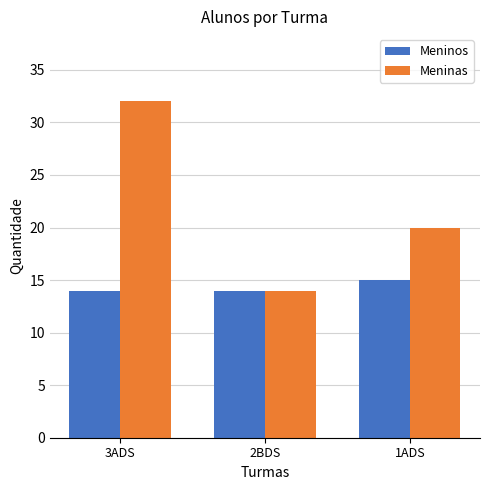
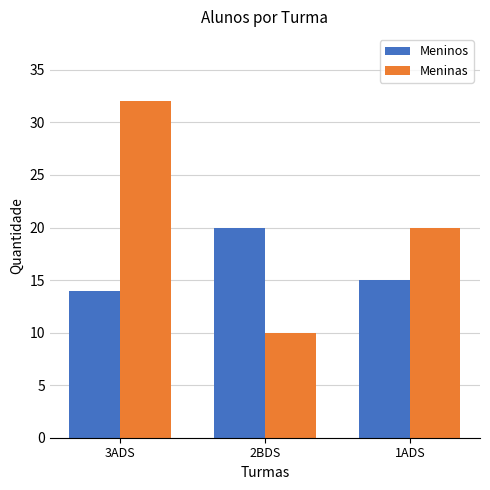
  {
    "Meninos": {
      "3ADS": 14,
-     "2BDS": 14,
+     "2BDS": 20,
      "1ADS": 15
    },
    "Meninas": {
      "3ADS": 32,
-     "2BDS": 14,
+     "2BDS": 10,
      "1ADS": 20
    }
  }
